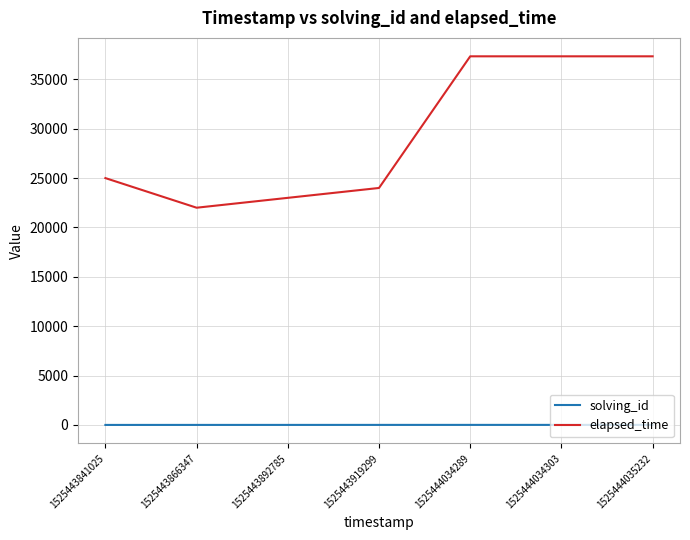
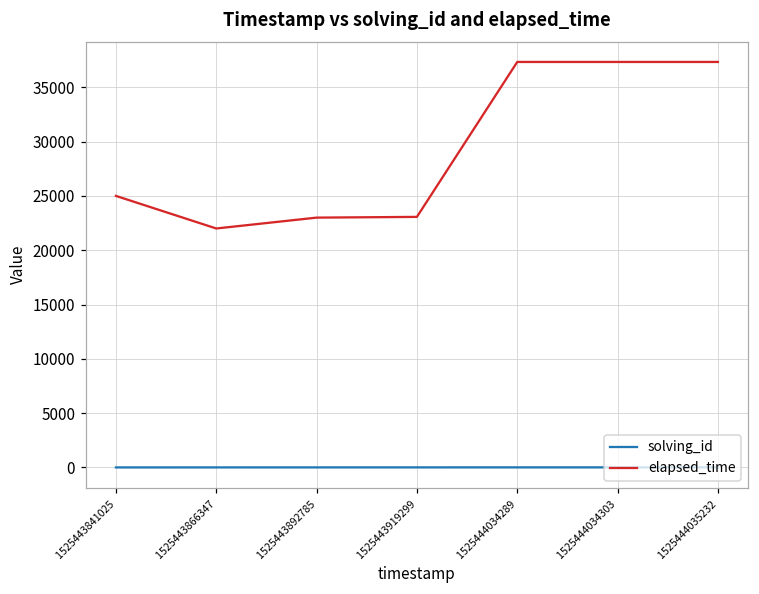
  {
    "solving_id": {
      "1525443841025": 0,
      "1525443866347": 0,
      "1525443892785": 0,
      "1525443919299": 0,
      "1525444034289": 0
    },
    "elapsed_time": {
      "1525443841025": 25000,
      "1525443866347": 22000,
      "1525443892785": 23000,
-     "1525443919299": 24000,
+     "1525443919299": 23000,
      "1525444034289": 37000,
      "1525444034303": 37000,
      "1525444035232": 37000
    }
  }
